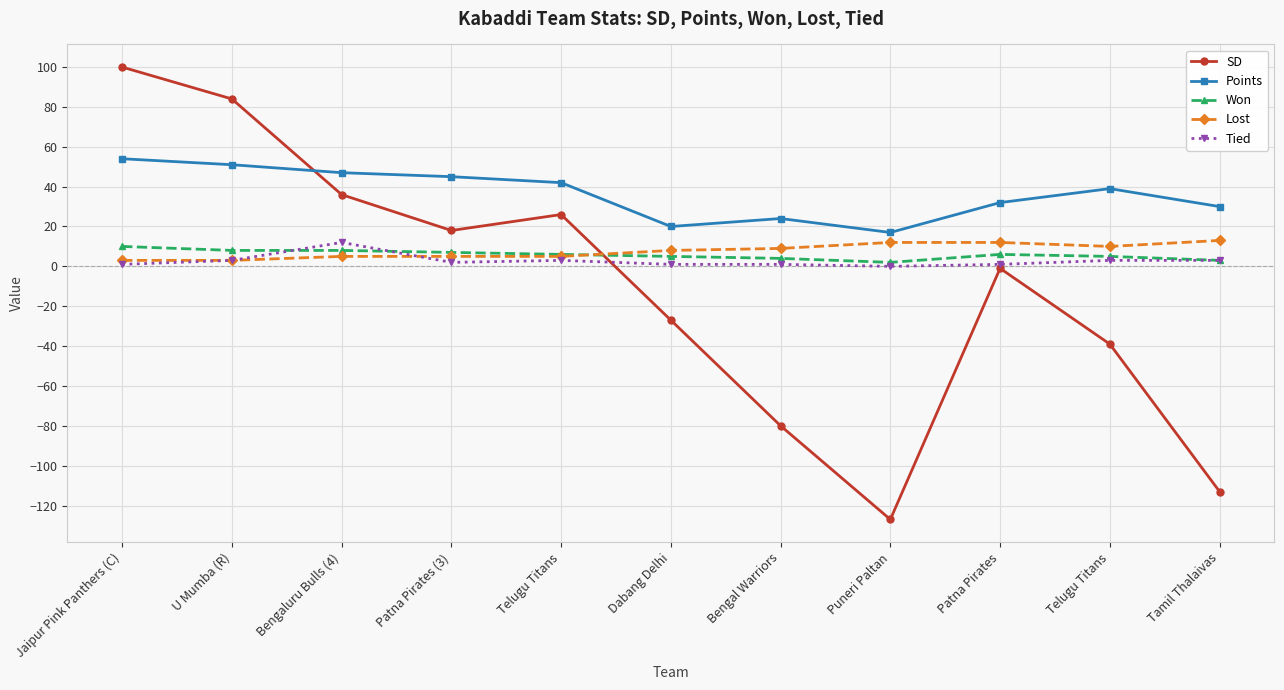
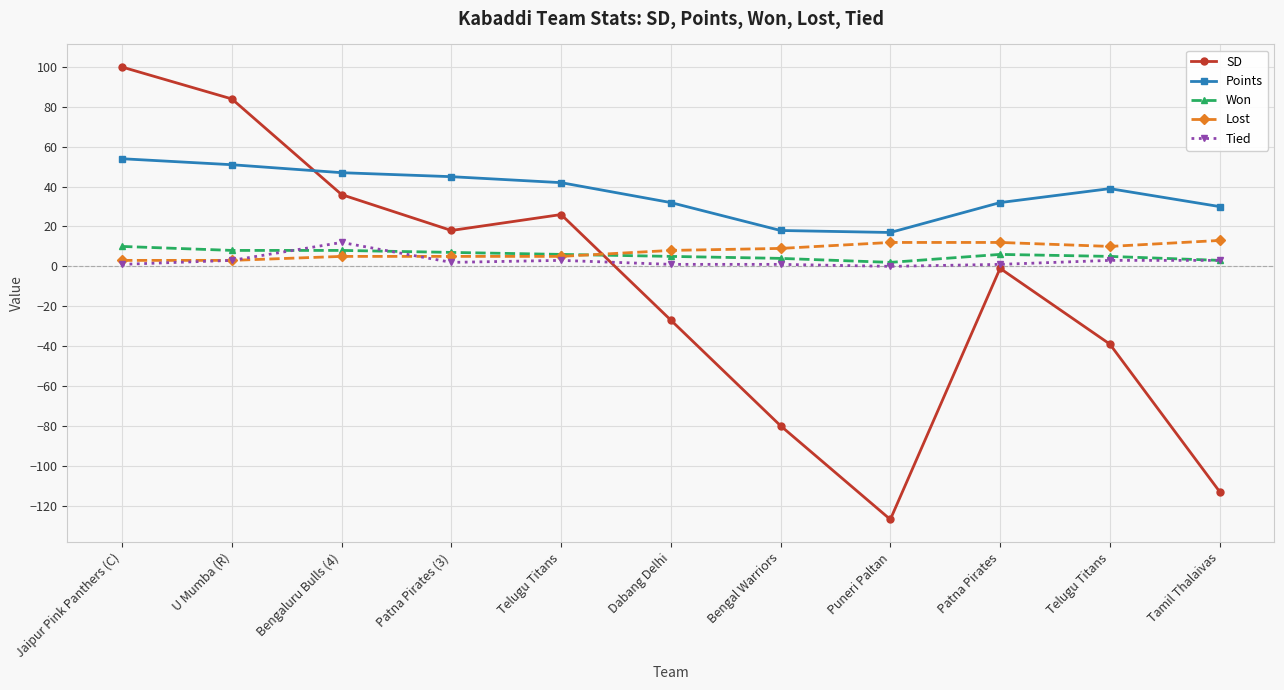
  {
    "SD": {
      "Jaipur Pink Panthers (C)": 100,
      "U Mumba (R)": 84,
      "Bengaluru Bulls (4)": 36,
      "Patna Pirates (3)": 18,
      "Dabang Delhi": -27,
      "Bengal Warriors": -80,
      "Puneri Paltan": -127,
      "Patna Pirates": -1,
      "Tamil Thalaivas": -113
    },
    "Points": {
      "Jaipur Pink Panthers (C)": 54,
      "U Mumba (R)": 51,
      "Bengaluru Bulls (4)": 47,
      "Patna Pirates (3)": 45,
-     "Dabang Delhi": 20,
-     "Bengal Warriors": 24,
+     "Dabang Delhi": 32,
+     "Bengal Warriors": 18,
      "Puneri Paltan": 17,
      "Patna Pirates": 32,
      "Tamil Thalaivas": 30
    },
    "Won": {
      "Jaipur Pink Panthers (C)": 10,
      "U Mumba (R)": 8,
      "Bengaluru Bulls (4)": 8,
      "Patna Pirates (3)": 7,
      "Dabang Delhi": 5,
      "Bengal Warriors": 4,
      "Puneri Paltan": 2,
      "Patna Pirates": 6
    },
    "Lost": {
      "Jaipur Pink Panthers (C)": 3,
      "Bengaluru Bulls (4)": 5,
      "Patna Pirates (3)": 5,
      "Dabang Delhi": 8,
      "Bengal Warriors": 9,
      "Puneri Paltan": 12,
      "Patna Pirates": 12,
      "Tamil Thalaivas": 13
    },
    "Tied": {
      "Jaipur Pink Panthers (C)": 1,
      "Bengaluru Bulls (4)": 12,
      "Patna Pirates (3)": 2,
      "Dabang Delhi": 1,
      "Bengal Warriors": 1,
      "Puneri Paltan": 0,
      "Patna Pirates": 1
    }
  }
